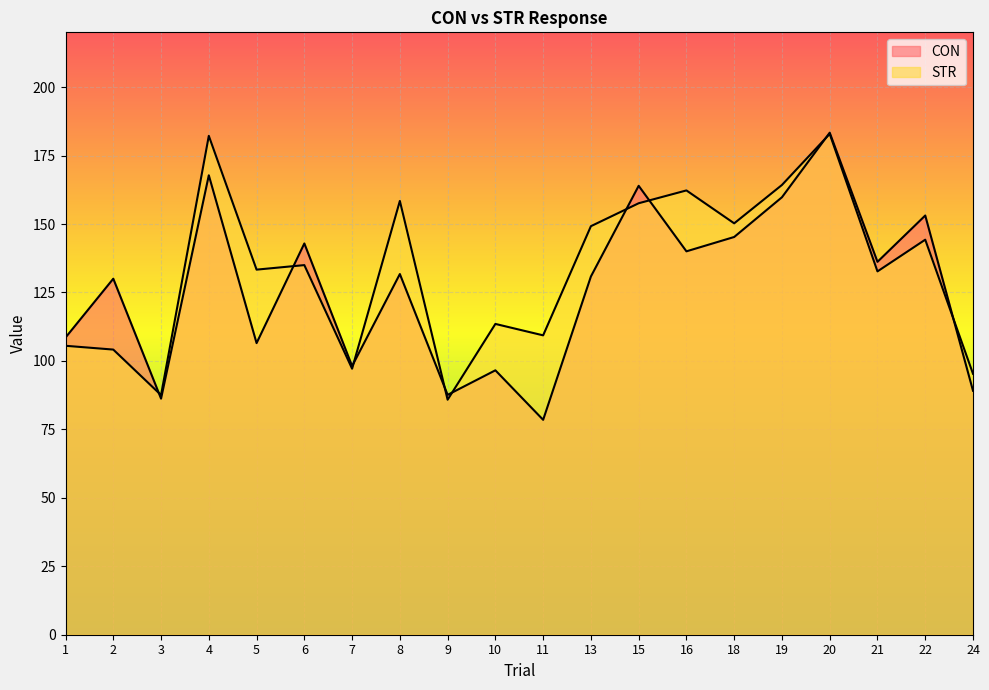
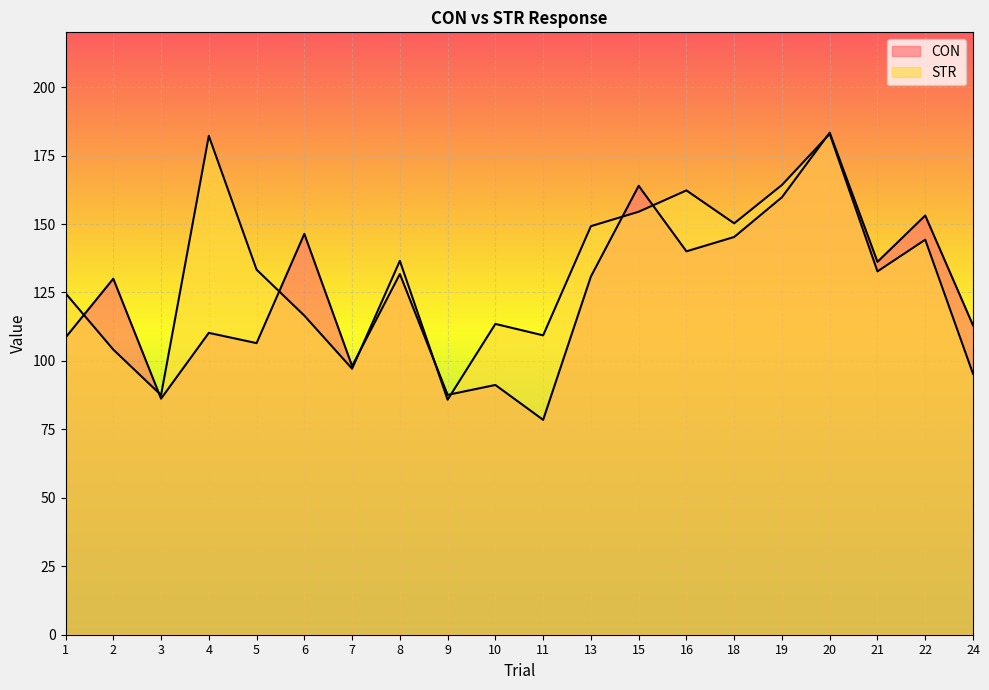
  {
    "CON": {
      "1": 109,
      "2": 130,
      "3": 86,
-     "4": 168,
+     "4": 110,
      "5": 106,
-     "6": 143,
+     "6": 146,
      "7": 98,
      "8": 132,
      "9": 88,
-     "10": 97,
+     "10": 91,
      "11": 78,
      "13": 131,
      "15": 164,
      "16": 140,
      "18": 145,
      "19": 160,
      "21": 136,
      "22": 153,
-     "24": 89
+     "24": 113
    },
    "STR": {
-     "1": 106,
+     "1": 125,
      "2": 104,
      "3": 88,
      "4": 182,
      "5": 133,
-     "6": 135,
+     "6": 117,
      "7": 97,
-     "8": 158,
+     "8": 137,
      "9": 86,
      "10": 114,
      "11": 109,
      "13": 149,
-     "15": 158,
+     "15": 154,
      "16": 162,
      "18": 150,
      "19": 164,
      "21": 133,
      "22": 144,
      "24": 95
    }
  }
